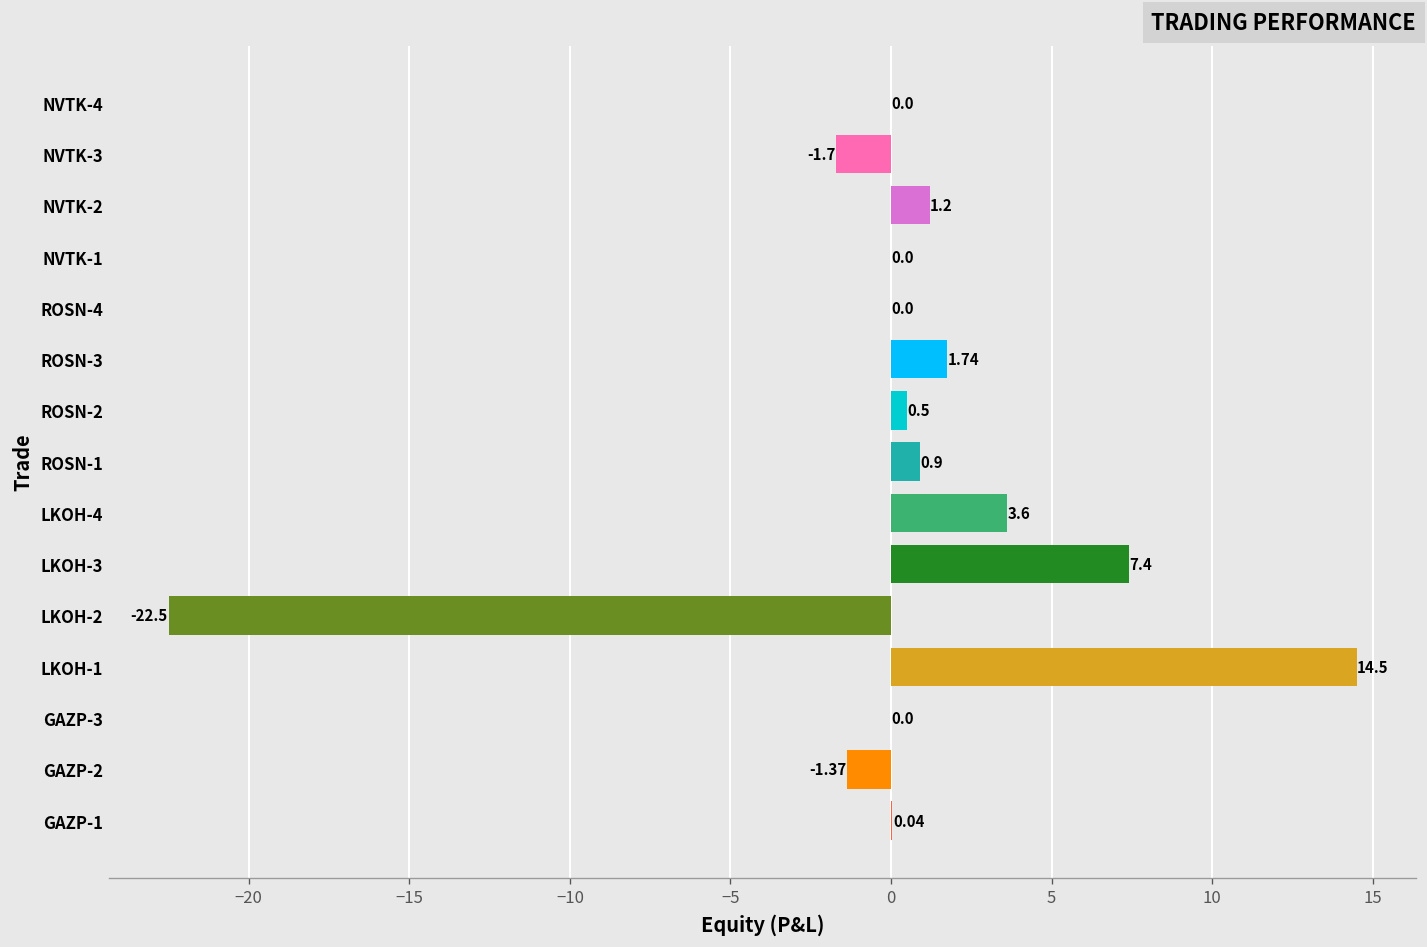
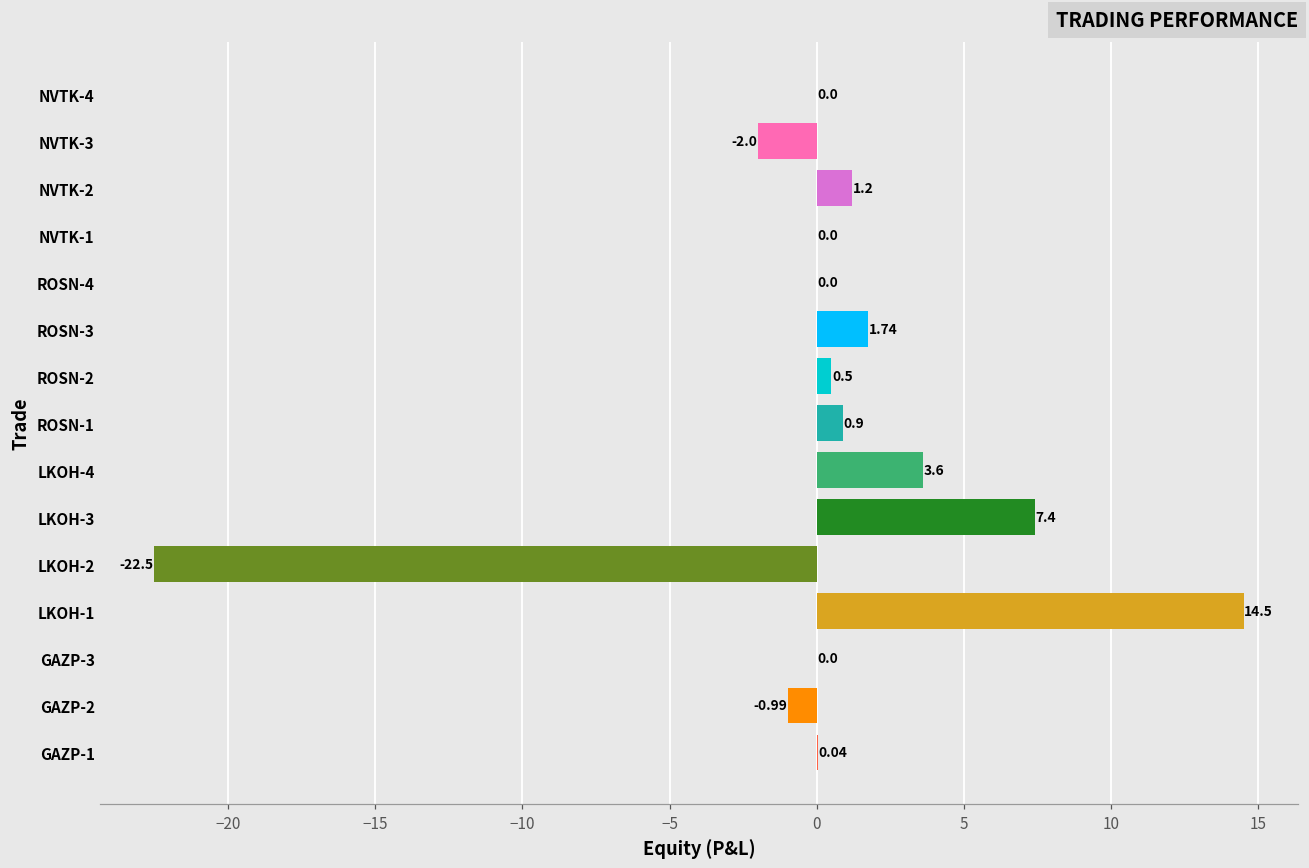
  {
    "NVTK-4": 0.0,
-   "NVTK-3": -1.7,
+   "NVTK-3": -2.0,
    "NVTK-2": 1.2,
    "NVTK-1": 0.0,
    "ROSN-4": 0.0,
    "ROSN-3": 1.74,
    "ROSN-2": 0.5,
    "ROSN-1": 0.9,
    "LKOH-4": 3.6,
    "LKOH-3": 7.4,
    "LKOH-2": -22.5,
    "LKOH-1": 14.5,
    "GAZP-3": 0.0,
-   "GAZP-2": -1.37,
+   "GAZP-2": -0.99,
    "GAZP-1": 0.04
  }
